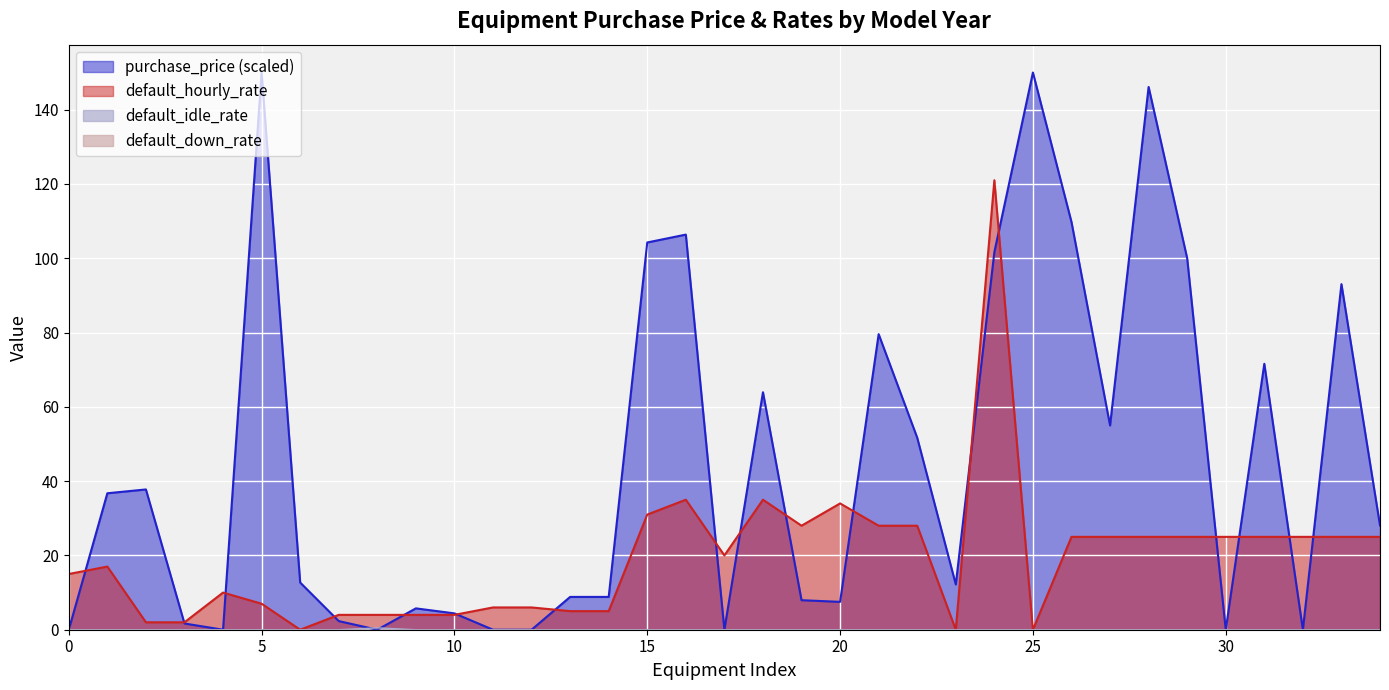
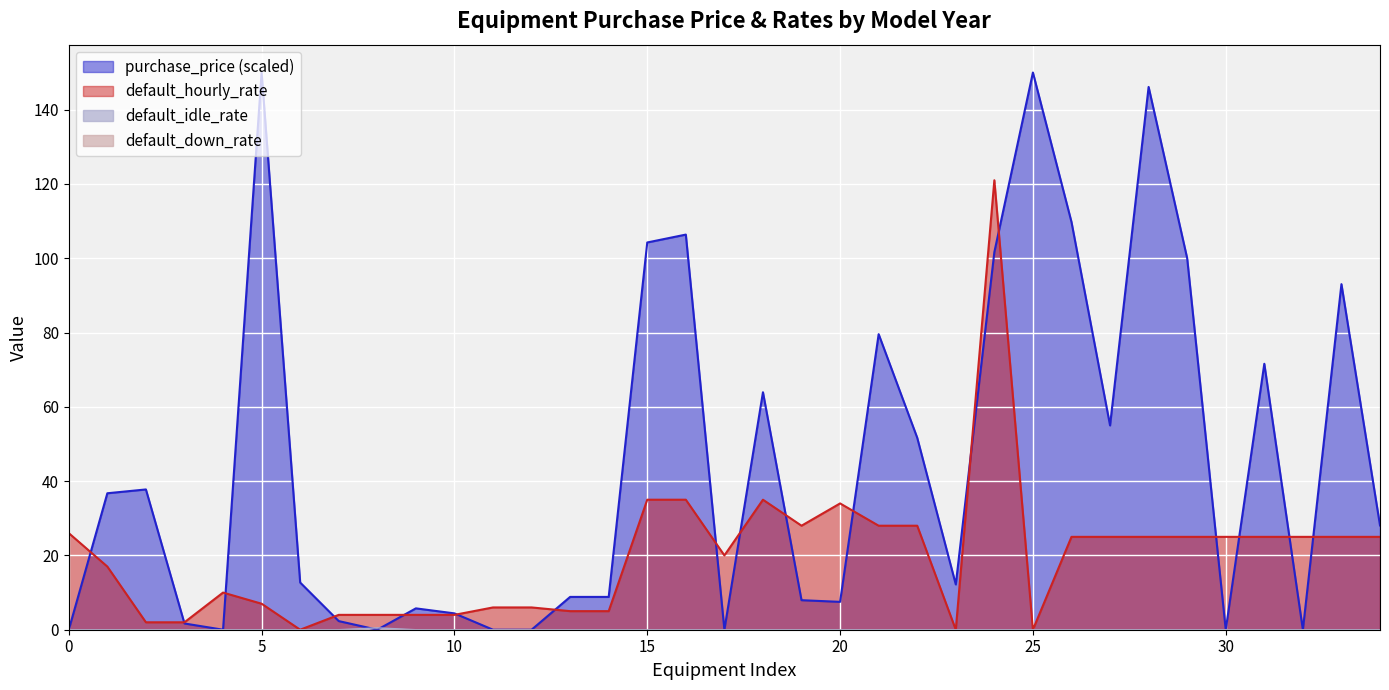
  {
    "purchase_price (scaled)": {
      "15": 104,
      "20": 8,
      "25": 150
    },
    "default_hourly_rate": {
-     "0": 15,
+     "0": 26,
      "5": 7,
-     "15": 31,
+     "15": 35,
      "20": 34,
      "30": 25
    }
  }
